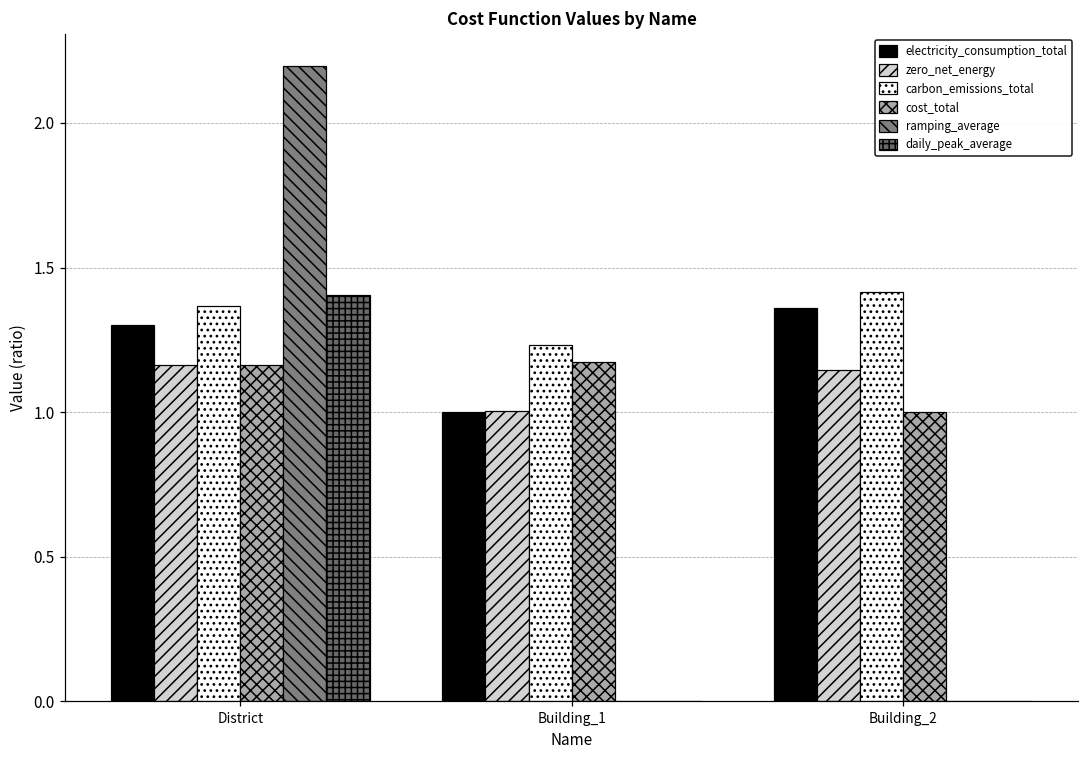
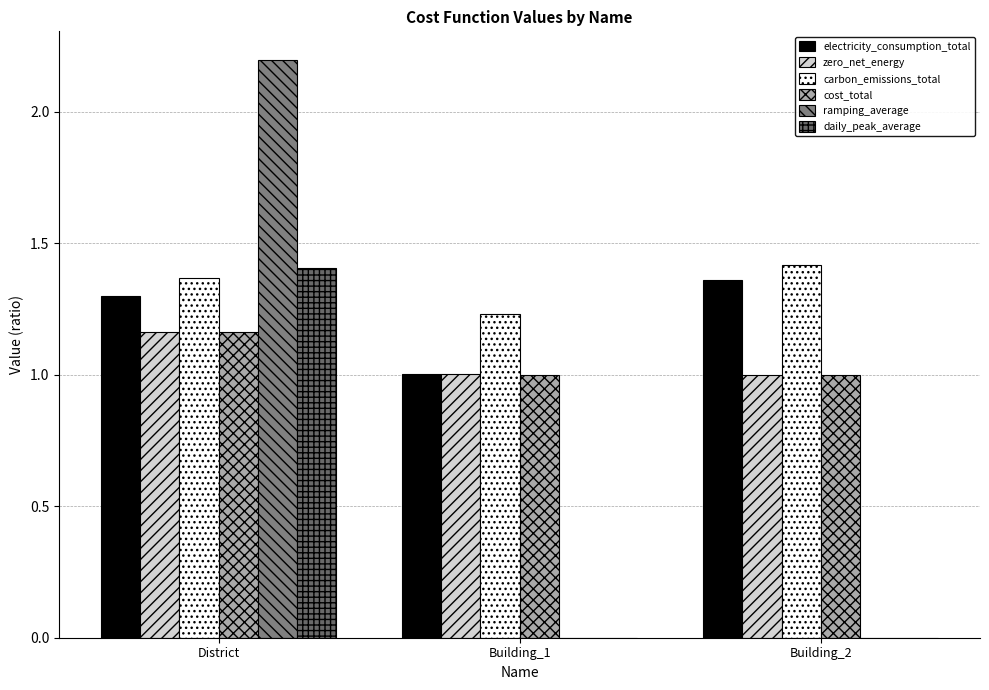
  {
    "electricity_consumption_total": {
      "District": 1.30,
      "Building_1": 1.00,
      "Building_2": 1.36
    },
    "zero_net_energy": {
      "District": 1.16,
      "Building_1": 1.00,
-     "Building_2": 1.15
+     "Building_2": 1.00
    },
    "carbon_emissions_total": {
      "District": 1.37,
      "Building_1": 1.23,
      "Building_2": 1.42
    },
    "cost_total": {
      "District": 1.16,
-     "Building_1": 1.17,
+     "Building_1": 1.00,
      "Building_2": 1.00
    }
  }
